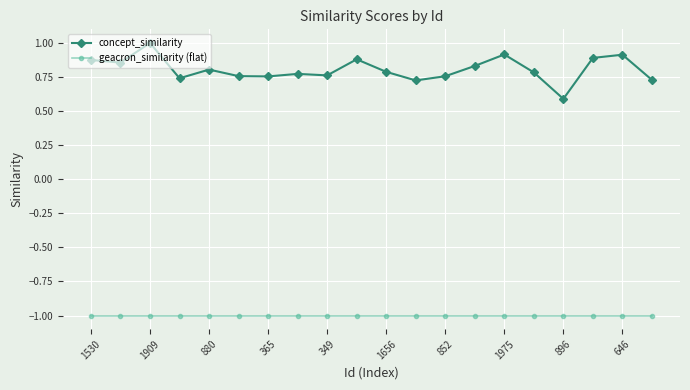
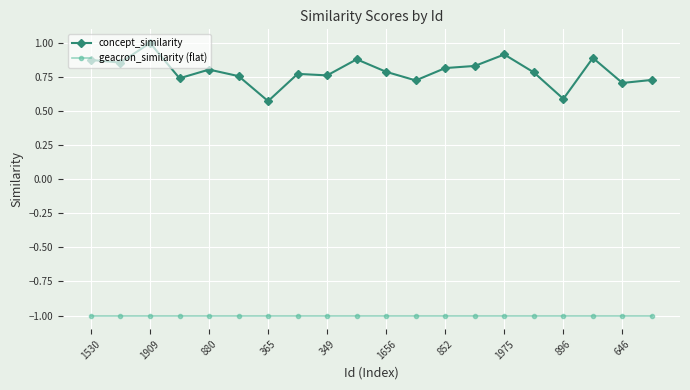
  {
    "concept_similarity": {
      "880": 0.80,
-     "365": 0.75,
+     "365": 0.57,
      "349": 0.76,
      "1656": 0.79,
-     "852": 0.76,
+     "852": 0.82,
      "1975": 0.91,
      "896": 0.59,
-     "646": 0.91
+     "646": 0.71
    },
    "geacron_similarity (flat)": {
      "1530": -1.00,
      "1909": -1.00,
      "880": -1.00,
      "365": -1.00,
      "349": -1.00,
      "1656": -1.00,
      "852": -1.00,
      "1975": -1.00,
      "896": -1.00,
      "646": -1.00
    }
  }
